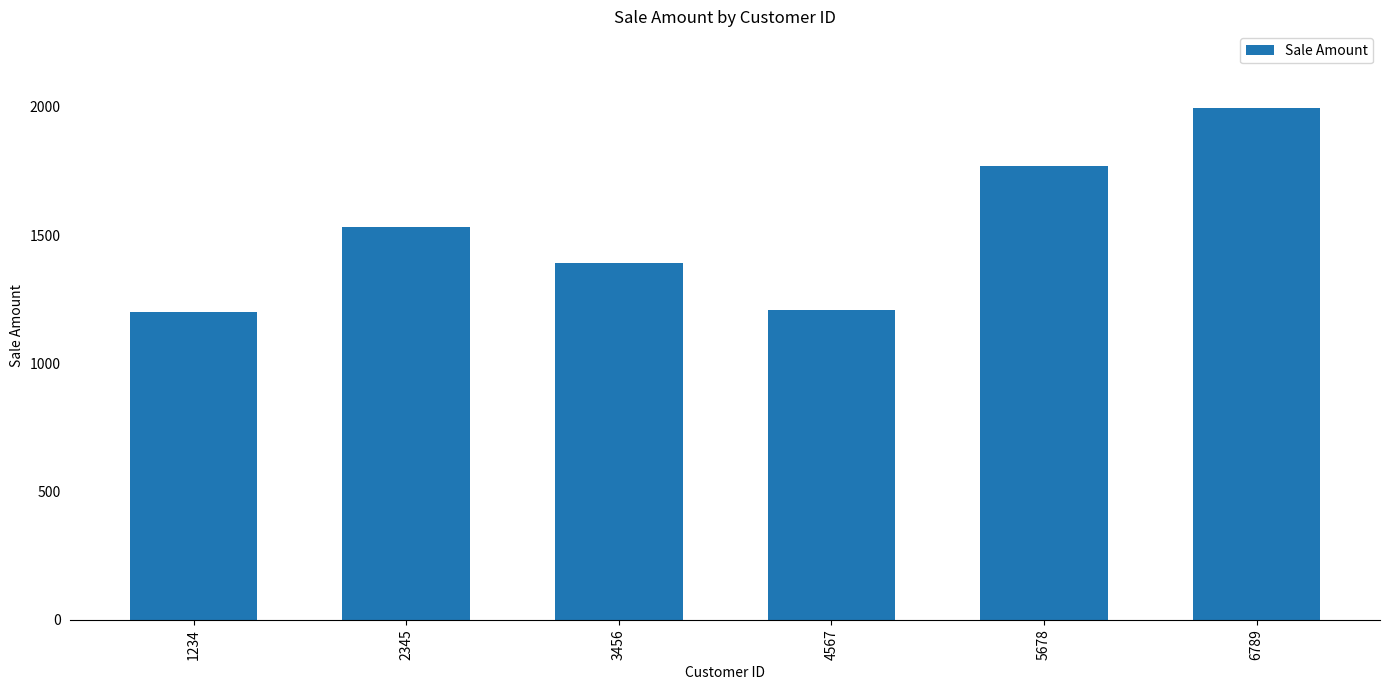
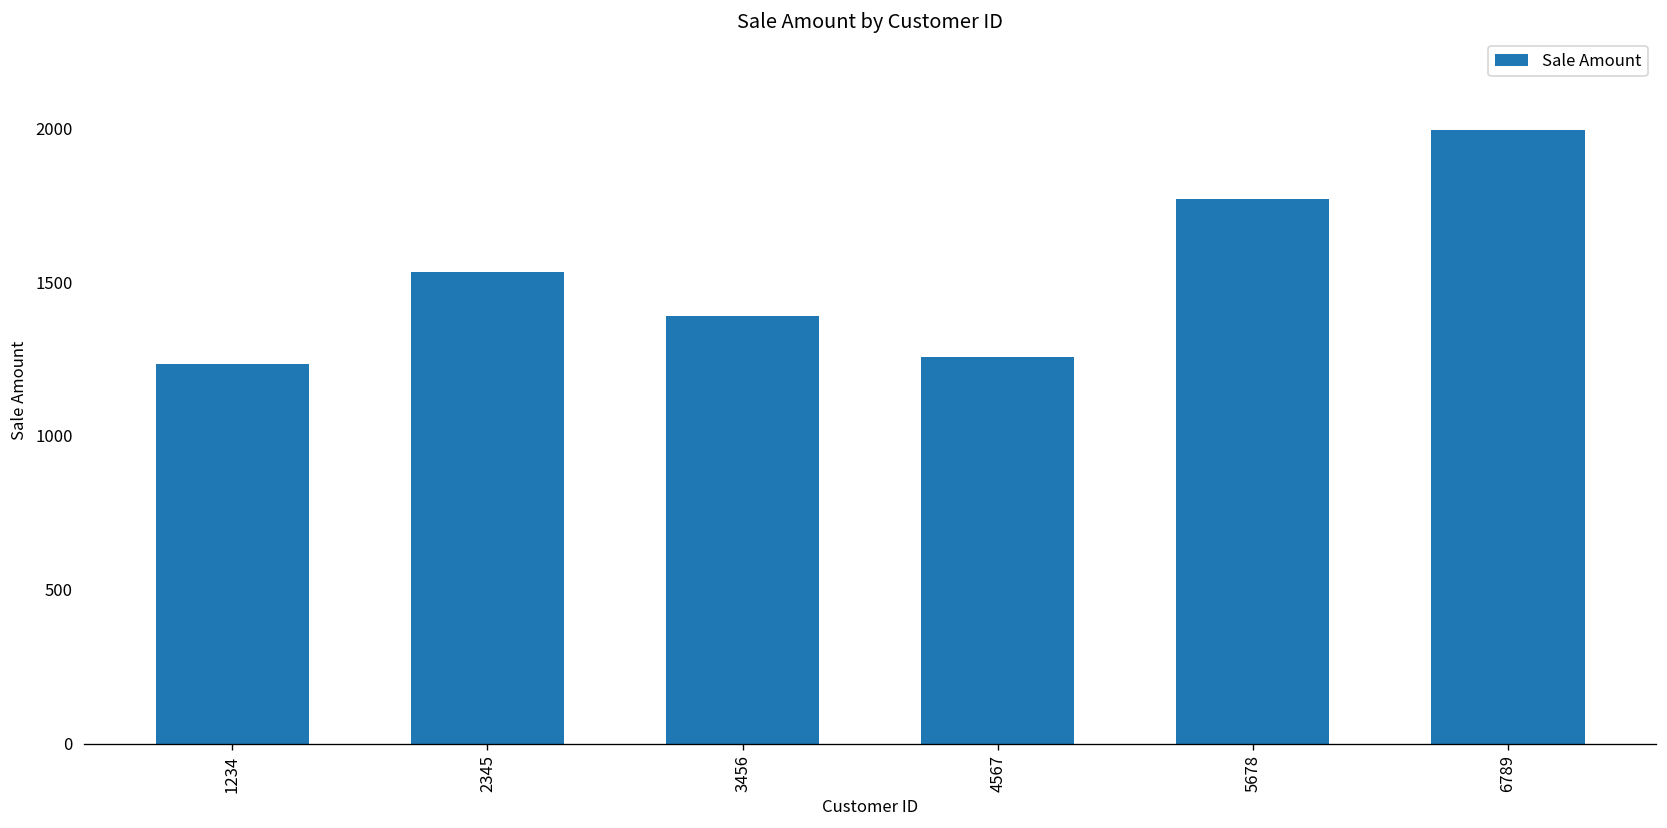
  {
-   "1234": 1200,
+   "1234": 1230,
    "2345": 1530,
    "3456": 1390,
-   "4567": 1210,
+   "4567": 1260,
    "5678": 1770,
    "6789": 2000
  }
